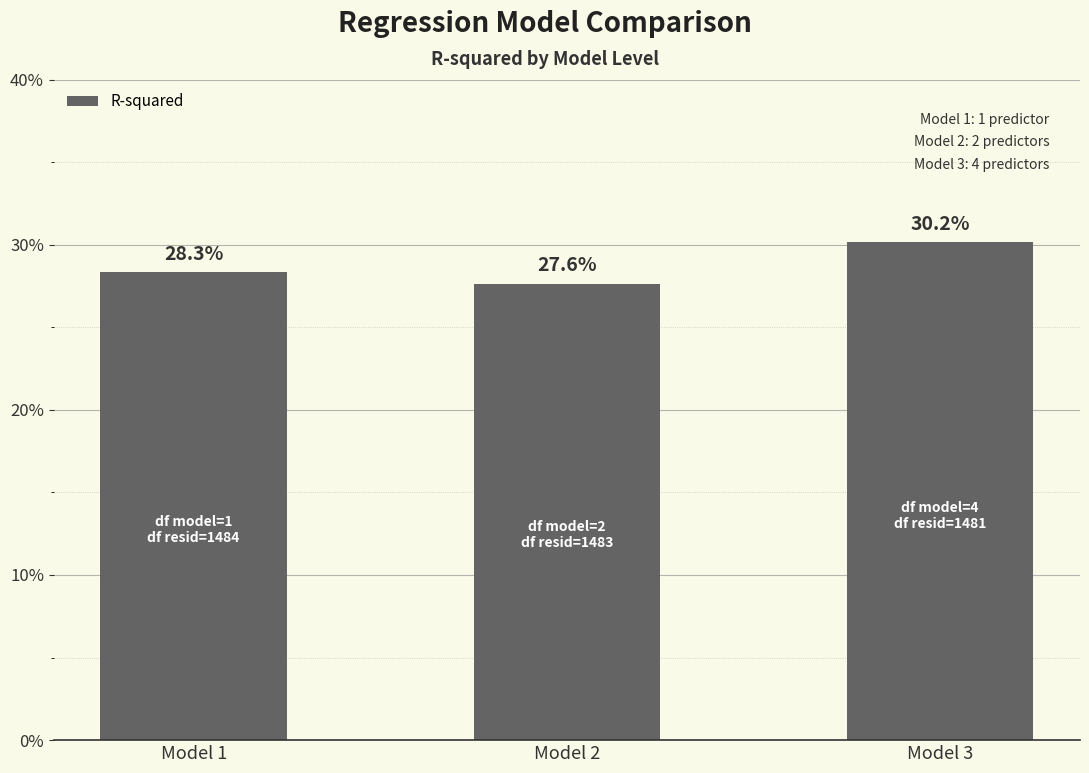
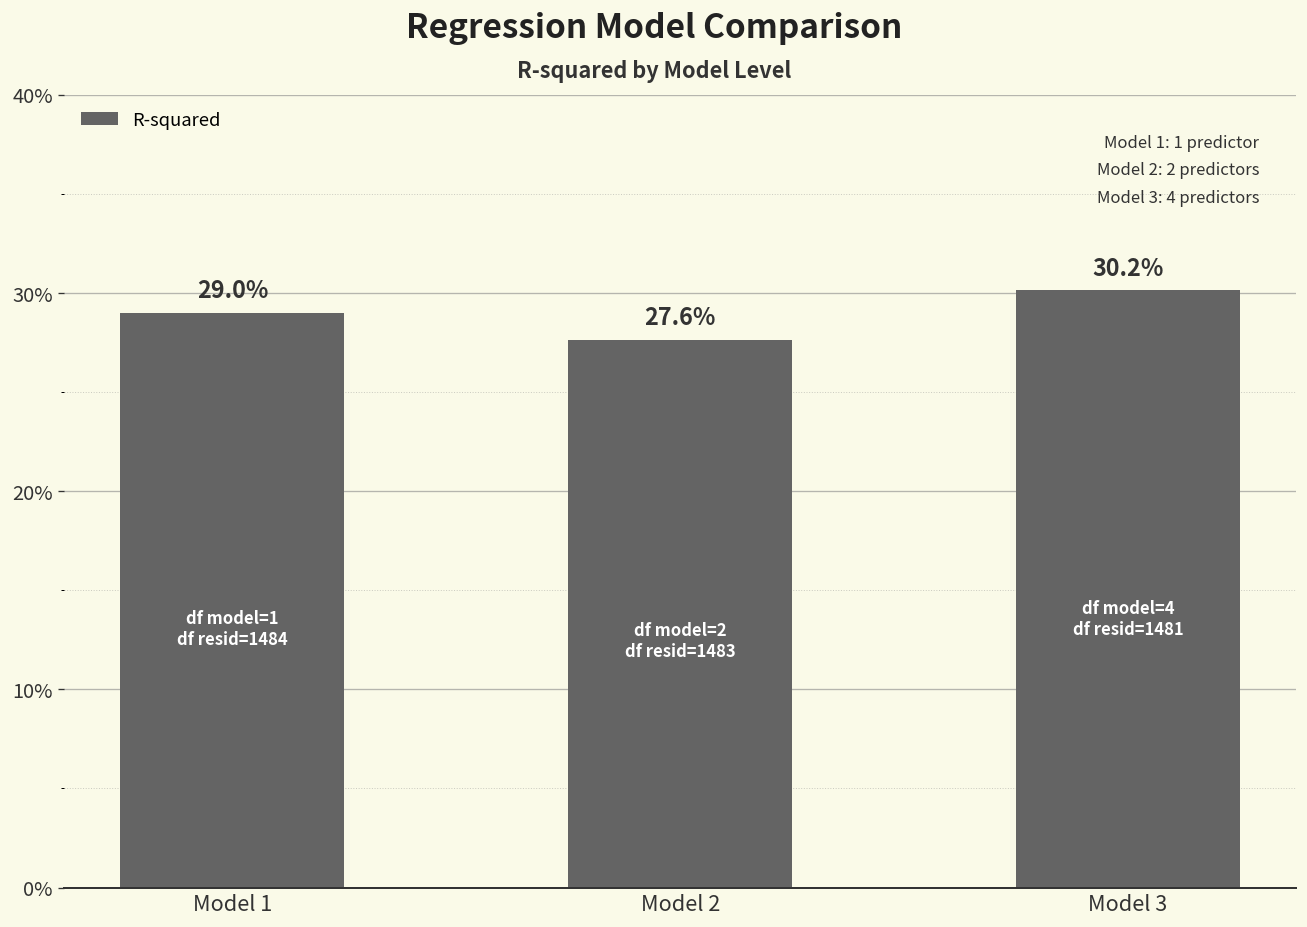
  {
-   "Model 1": "28.3%",
+   "Model 1": "29.0%",
    "Model 2": "27.6%",
    "Model 3": "30.2%"
  }
